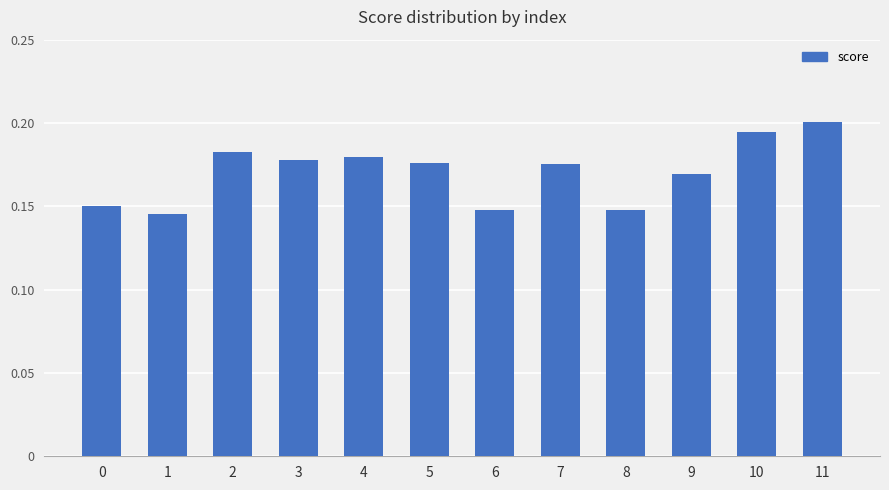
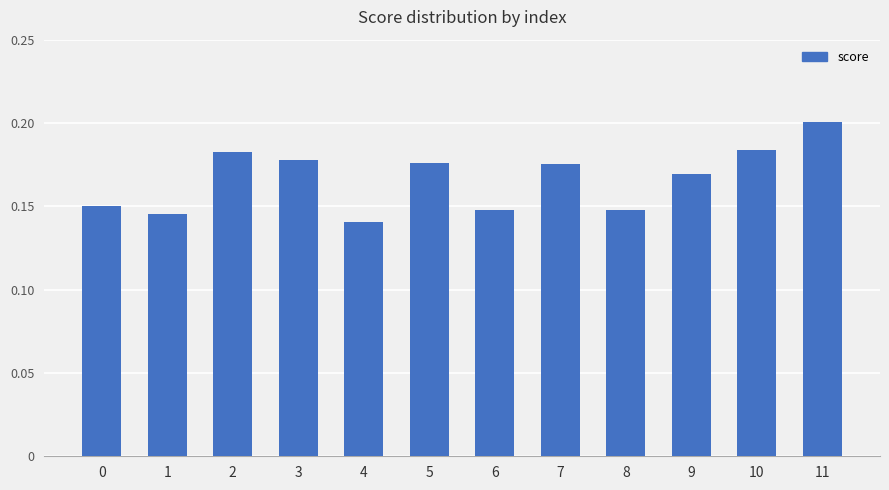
  {
    "0": 0.150,
    "1": 0.146,
    "2": 0.182,
    "3": 0.178,
-   "4": 0.180,
+   "4": 0.140,
    "5": 0.176,
    "6": 0.148,
    "7": 0.175,
    "8": 0.148,
    "9": 0.169,
-   "10": 0.195,
+   "10": 0.184,
    "11": 0.201
  }
